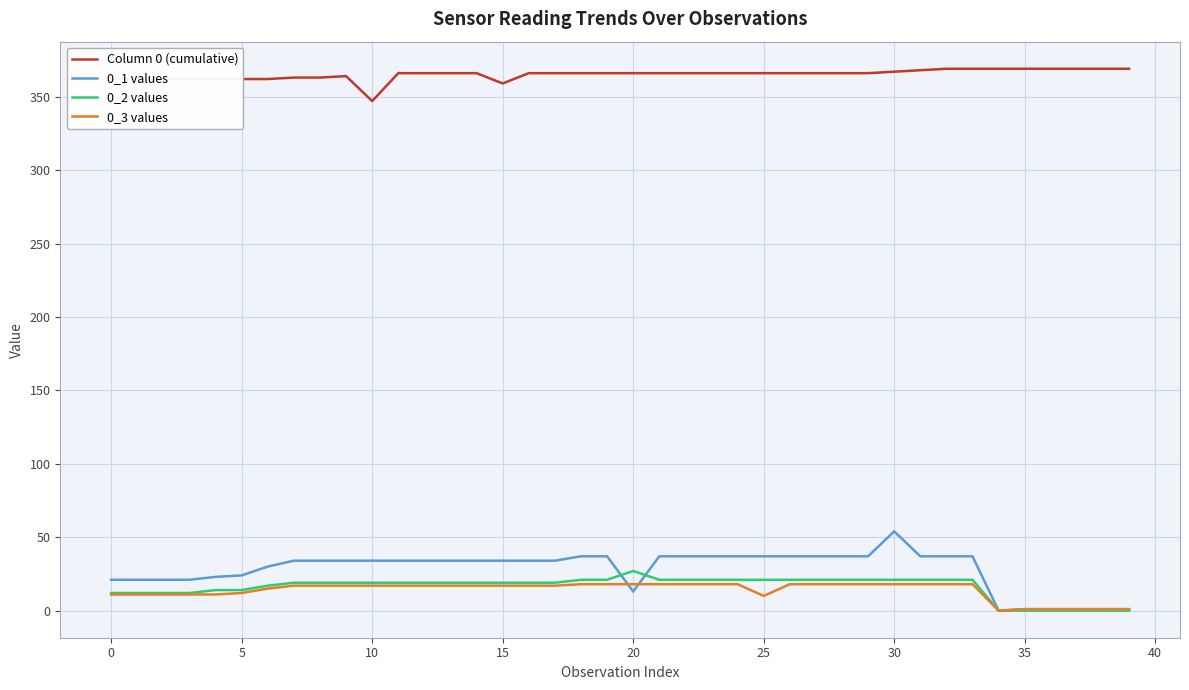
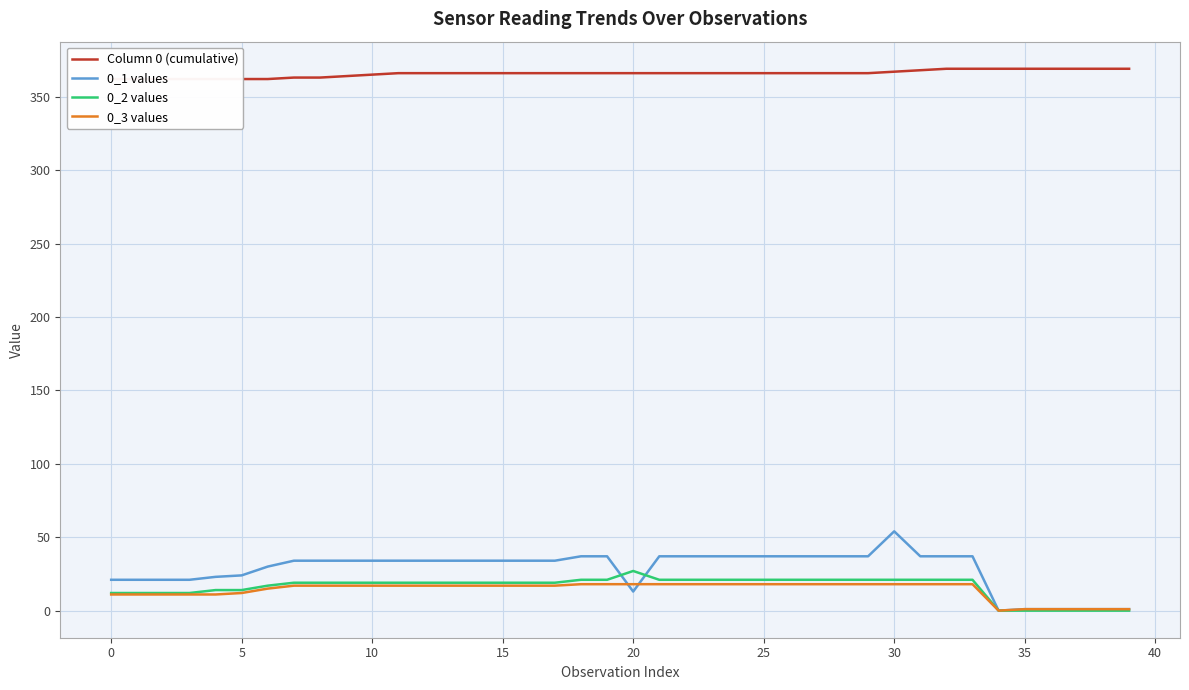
  {
    "Column 0 (cumulative)": {
-     "10": 347,
-     "15": 359,
+     "10": 365,
+     "15": 366,
      "20": 366,
      "25": 366,
      "30": 367,
      "35": 369
    },
    "0_1 values": {
      "0": 21,
      "5": 24,
      "10": 34,
      "15": 34,
      "20": 13,
      "25": 37,
      "30": 54
    },
    "0_2 values": {
      "5": 14,
      "10": 19,
      "15": 19,
      "20": 27,
      "25": 21,
      "30": 21
    },
    "0_3 values": {
      "5": 12,
      "10": 17,
      "15": 17,
      "20": 18,
-     "25": 10,
+     "25": 18,
      "30": 18
    }
  }
